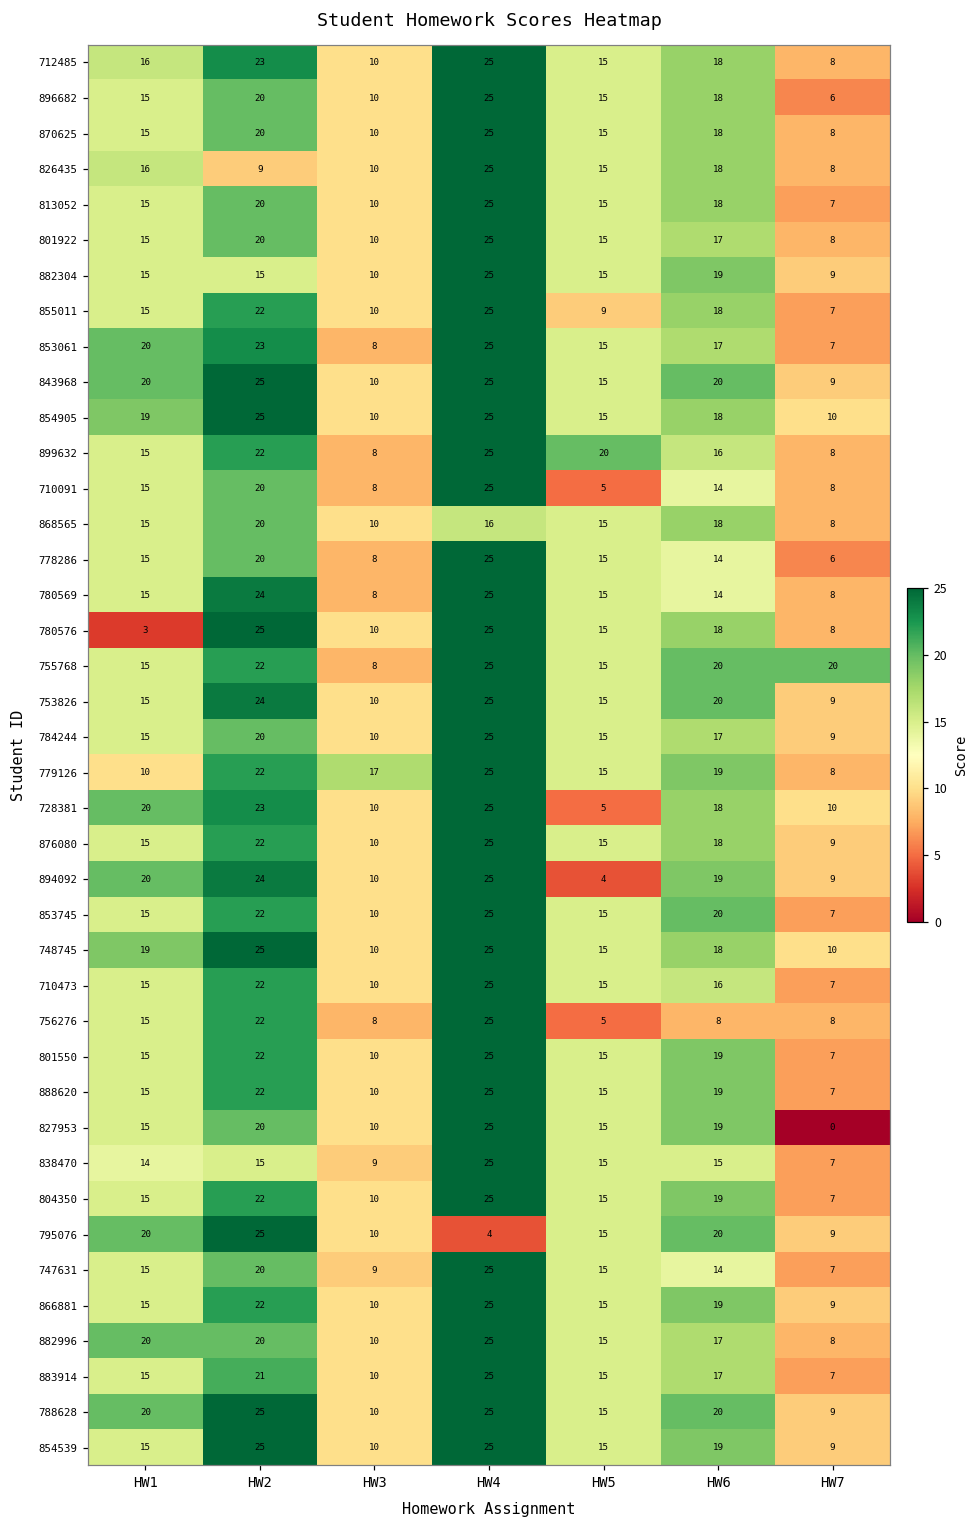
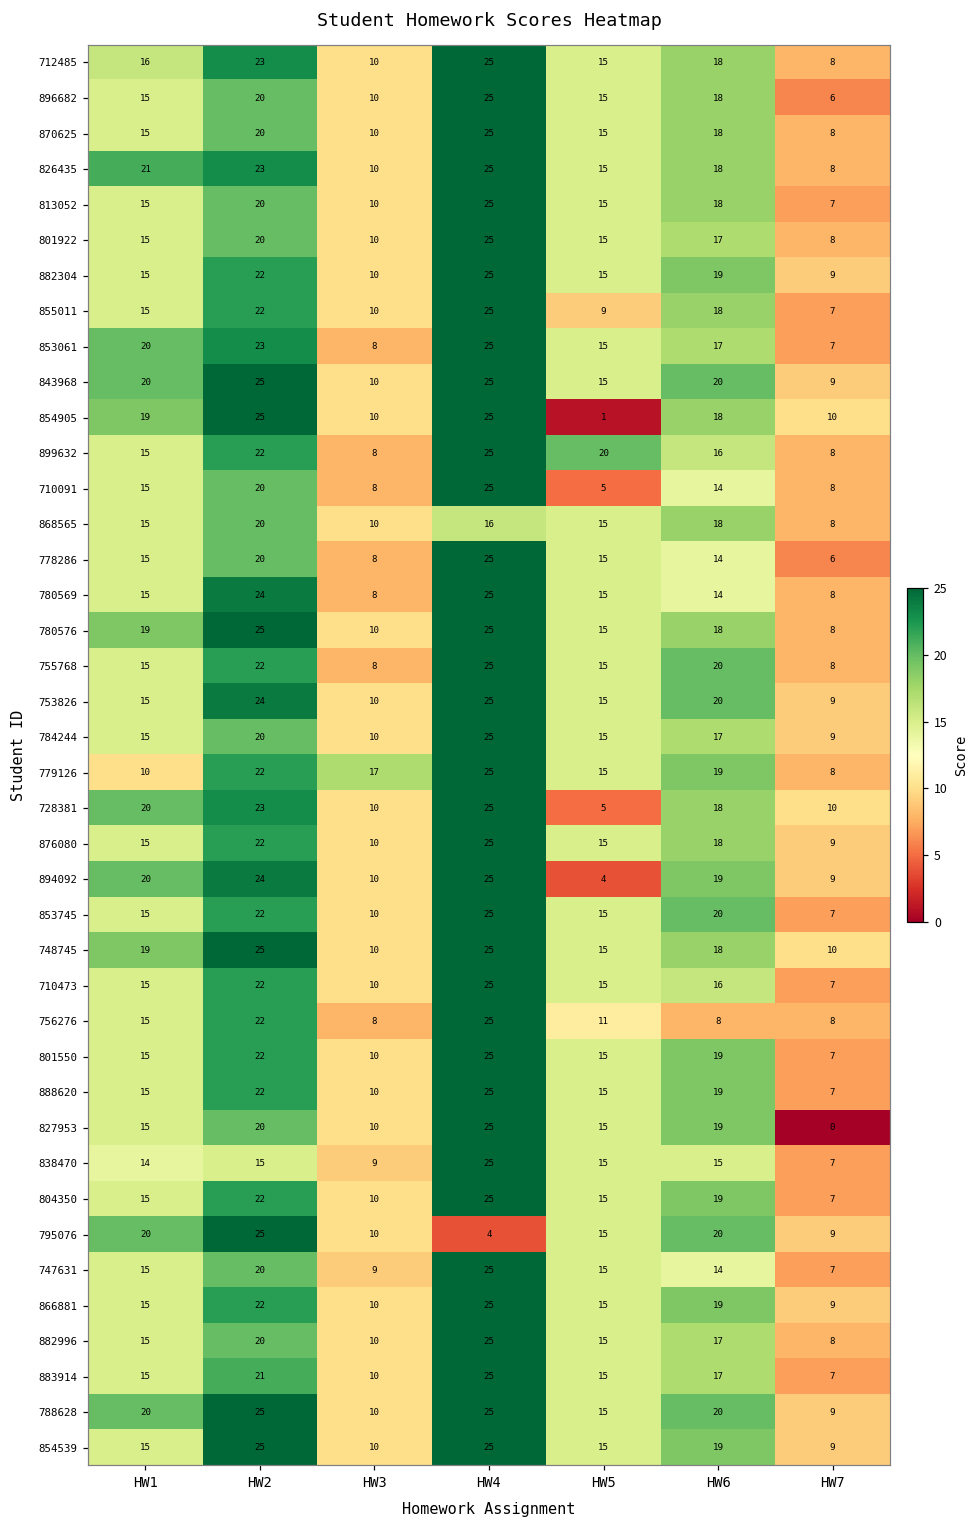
  {
    "826435": {
-     "HW1": 16,
-     "HW2": 9,
+     "HW1": 21,
+     "HW2": 23,
      "HW3": 10,
      "HW4": 25,
      "HW5": 15,
      "HW6": 18,
      "HW7": 8
    },
    "882304": {
      "HW1": 15,
-     "HW2": 15,
+     "HW2": 22,
      "HW3": 10,
      "HW4": 25,
      "HW5": 15,
      "HW6": 19,
      "HW7": 9
    },
    "854905": {
      "HW1": 19,
      "HW2": 25,
      "HW3": 10,
      "HW4": 25,
-     "HW5": 15,
+     "HW5": 1,
      "HW6": 18,
      "HW7": 10
    },
    "780576": {
-     "HW1": 3,
+     "HW1": 19,
      "HW2": 25,
      "HW3": 10,
      "HW4": 25,
      "HW5": 15,
      "HW6": 18,
      "HW7": 8
    },
    "755768": {
      "HW1": 15,
      "HW2": 22,
      "HW3": 8,
      "HW4": 25,
      "HW5": 15,
      "HW6": 20,
-     "HW7": 20
+     "HW7": 8
    },
    "756276": {
      "HW1": 15,
      "HW2": 22,
      "HW3": 8,
      "HW4": 25,
-     "HW5": 5,
+     "HW5": 11,
      "HW6": 8,
      "HW7": 8
    },
    "882996": {
-     "HW1": 20,
+     "HW1": 15,
      "HW2": 20,
      "HW3": 10,
      "HW4": 25,
      "HW5": 15,
      "HW6": 17,
      "HW7": 8
    }
  }
